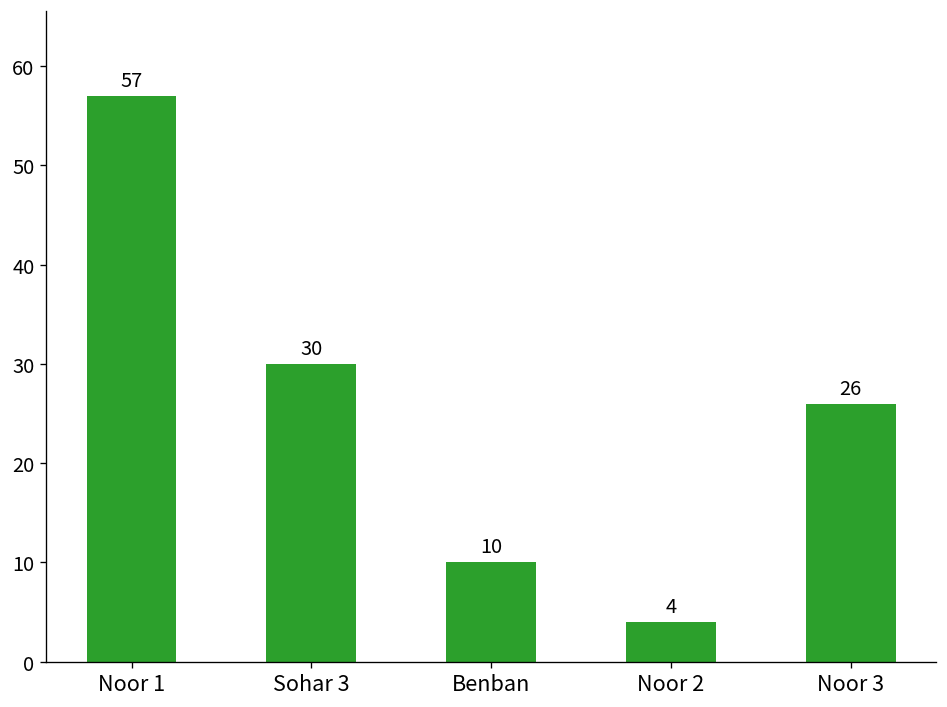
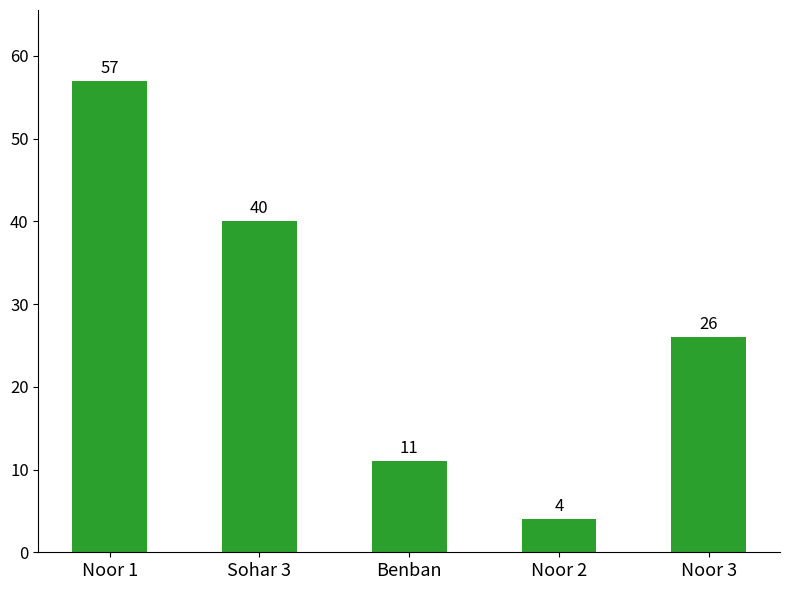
  {
    "Noor 1": 57,
-   "Sohar 3": 30,
-   "Benban": 10,
+   "Sohar 3": 40,
+   "Benban": 11,
    "Noor 2": 4,
    "Noor 3": 26
  }
